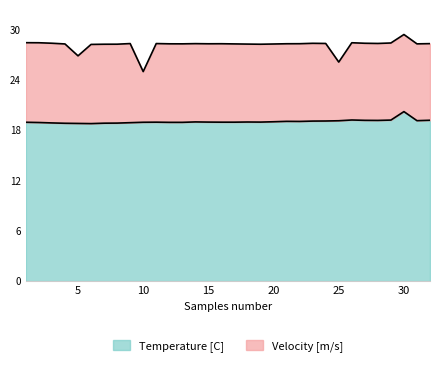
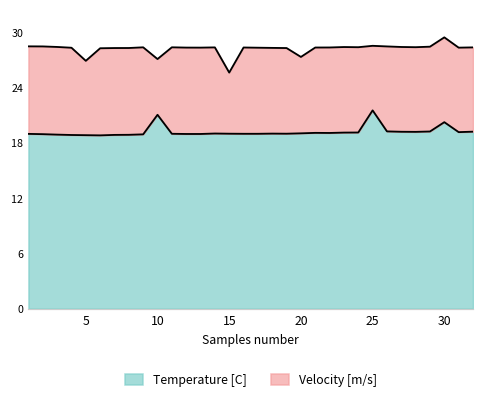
  {
    "Temperature [C]": {
      "5": 19,
-     "10": 19,
+     "10": 21,
      "15": 19,
      "20": 19,
-     "25": 19,
+     "25": 21,
      "30": 20
    },
    "Velocity [m/s]": {
      "5": 8,
      "10": 6,
-     "15": 9,
-     "20": 9,
+     "15": 7,
+     "20": 8,
      "25": 7,
      "30": 9
    }
  }
